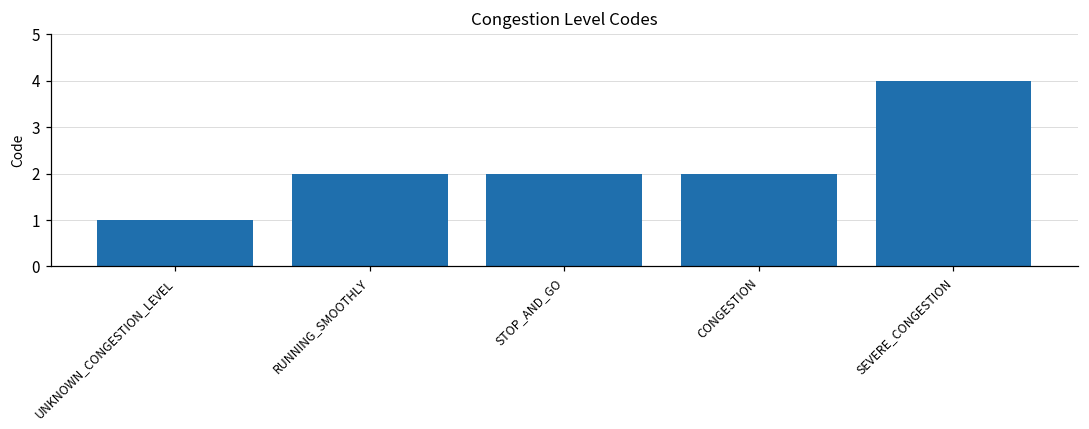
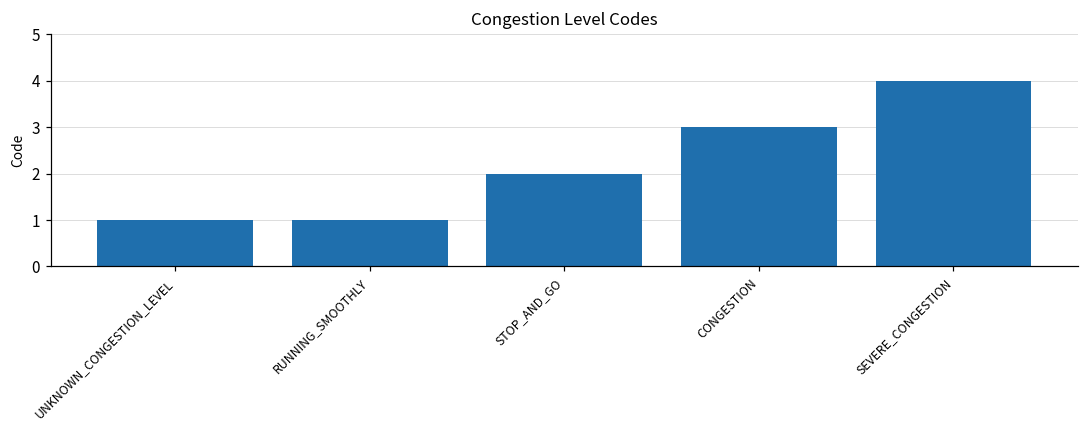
  {
    "UNKNOWN_CONGESTION_LEVEL": 1,
-   "RUNNING_SMOOTHLY": 2,
+   "RUNNING_SMOOTHLY": 1,
    "STOP_AND_GO": 2,
-   "CONGESTION": 2,
+   "CONGESTION": 3,
    "SEVERE_CONGESTION": 4
  }
